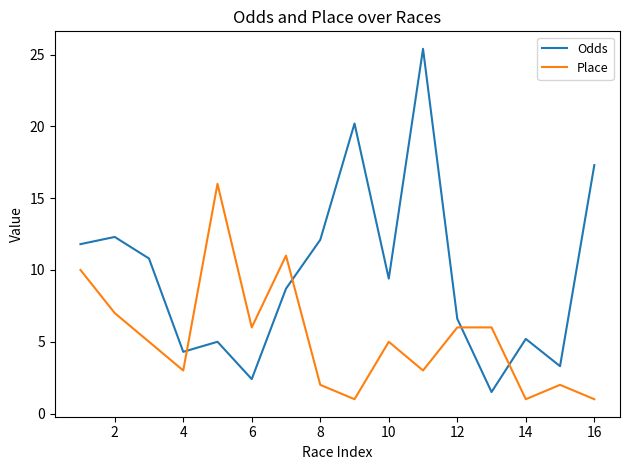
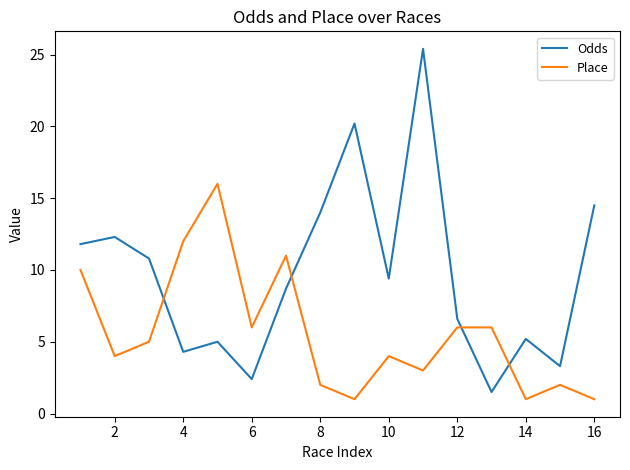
  {
    "Odds": {
      "2": 12.3,
      "4": 4.3,
      "6": 2.4,
-     "8": 12.1,
+     "8": 14.0,
      "10": 9.4,
      "12": 6.6,
      "14": 5.2,
-     "16": 17.3
+     "16": 14.5
    },
    "Place": {
-     "2": 7,
-     "4": 3,
+     "2": 4,
+     "4": 12,
      "6": 6,
      "8": 2,
-     "10": 5,
+     "10": 4,
      "12": 6,
      "14": 1,
      "16": 1
    }
  }
